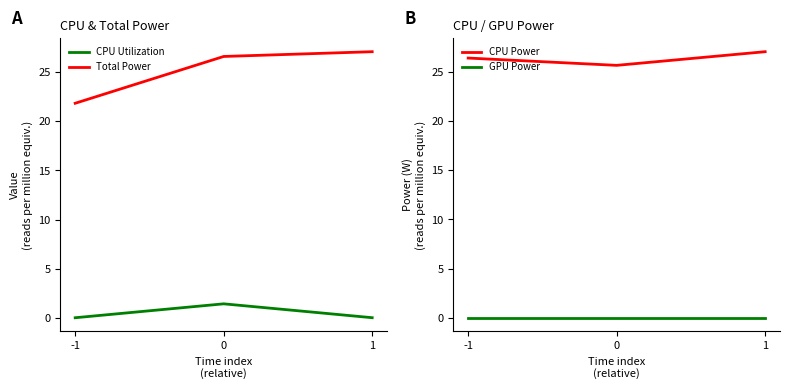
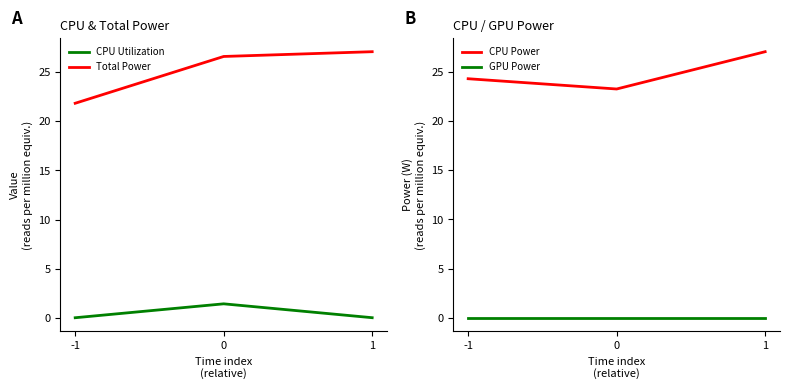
  {
    "CPU & Total Power": {
      "CPU Utilization": {
        "-1": 0,
        "0": 1,
        "1": 0
      },
      "Total Power": {
        "-1": 22,
        "0": 27,
        "1": 27
      }
    },
    "CPU / GPU Power": {
      "CPU Power": {
-       "-1": 26,
-       "0": 26,
+       "-1": 24,
+       "0": 23,
        "1": 27
      },
      "GPU Power": {
        "-1": 0,
        "0": 0,
        "1": 0
      }
    }
  }
